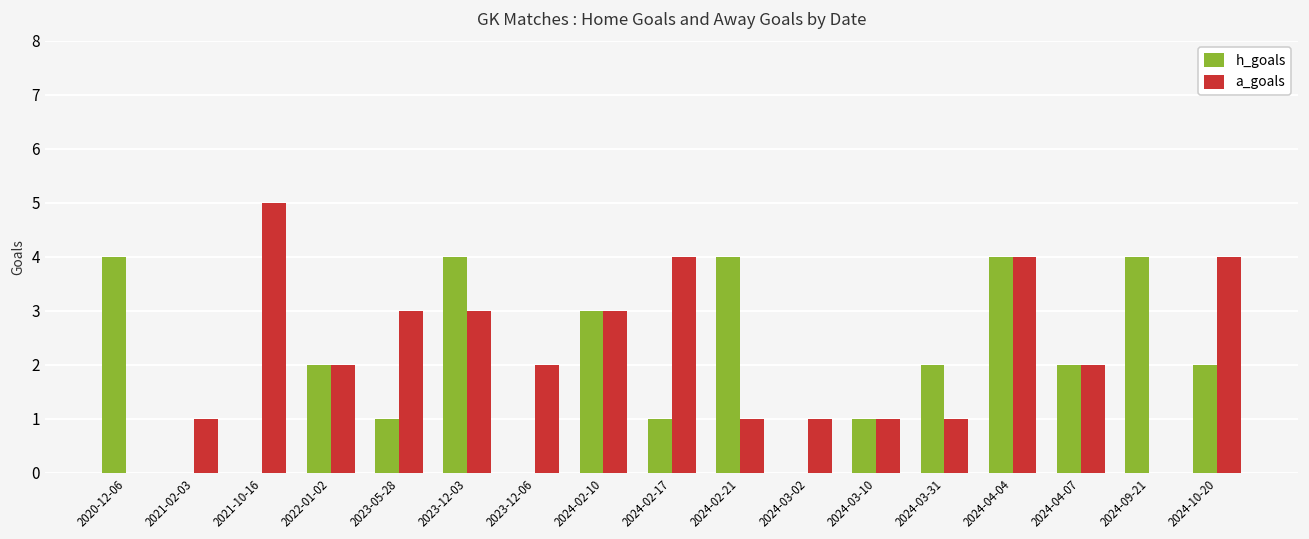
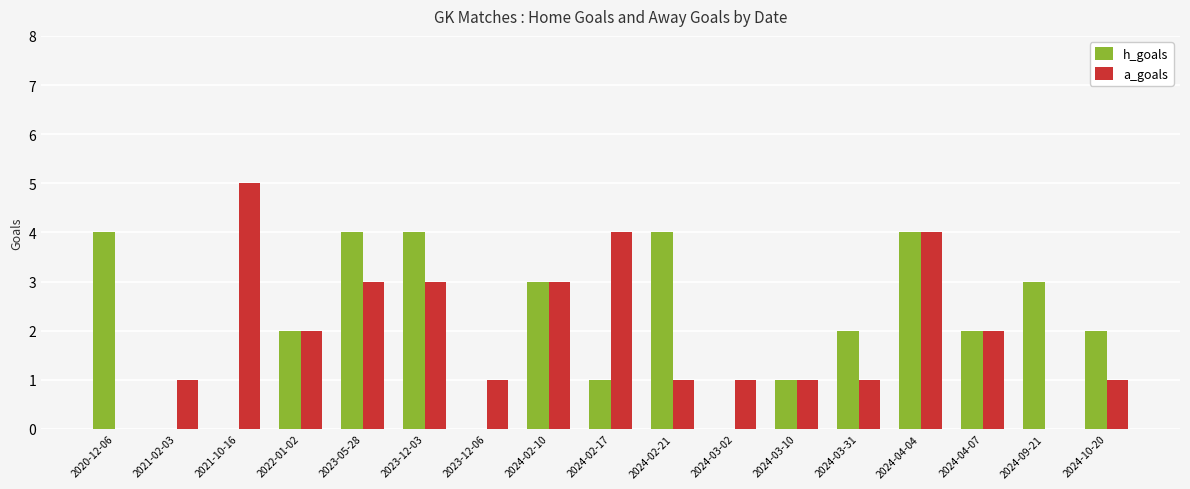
  {
    "h_goals": {
      "2020-12-06": 4,
      "2021-02-03": 0,
      "2021-10-16": 0,
      "2022-01-02": 2,
-     "2023-05-28": 1,
+     "2023-05-28": 4,
      "2023-12-03": 4,
      "2023-12-06": 0,
      "2024-02-10": 3,
      "2024-02-17": 1,
      "2024-02-21": 4,
      "2024-03-02": 0,
      "2024-03-10": 1,
      "2024-03-31": 2,
      "2024-04-04": 4,
      "2024-04-07": 2,
-     "2024-09-21": 4,
+     "2024-09-21": 3,
      "2024-10-20": 2
    },
    "a_goals": {
      "2020-12-06": 0,
      "2021-02-03": 1,
      "2021-10-16": 5,
      "2022-01-02": 2,
      "2023-05-28": 3,
      "2023-12-03": 3,
-     "2023-12-06": 2,
+     "2023-12-06": 1,
      "2024-02-10": 3,
      "2024-02-17": 4,
      "2024-02-21": 1,
      "2024-03-02": 1,
      "2024-03-10": 1,
      "2024-03-31": 1,
      "2024-04-04": 4,
      "2024-04-07": 2,
      "2024-09-21": 0,
-     "2024-10-20": 4
+     "2024-10-20": 1
    }
  }
